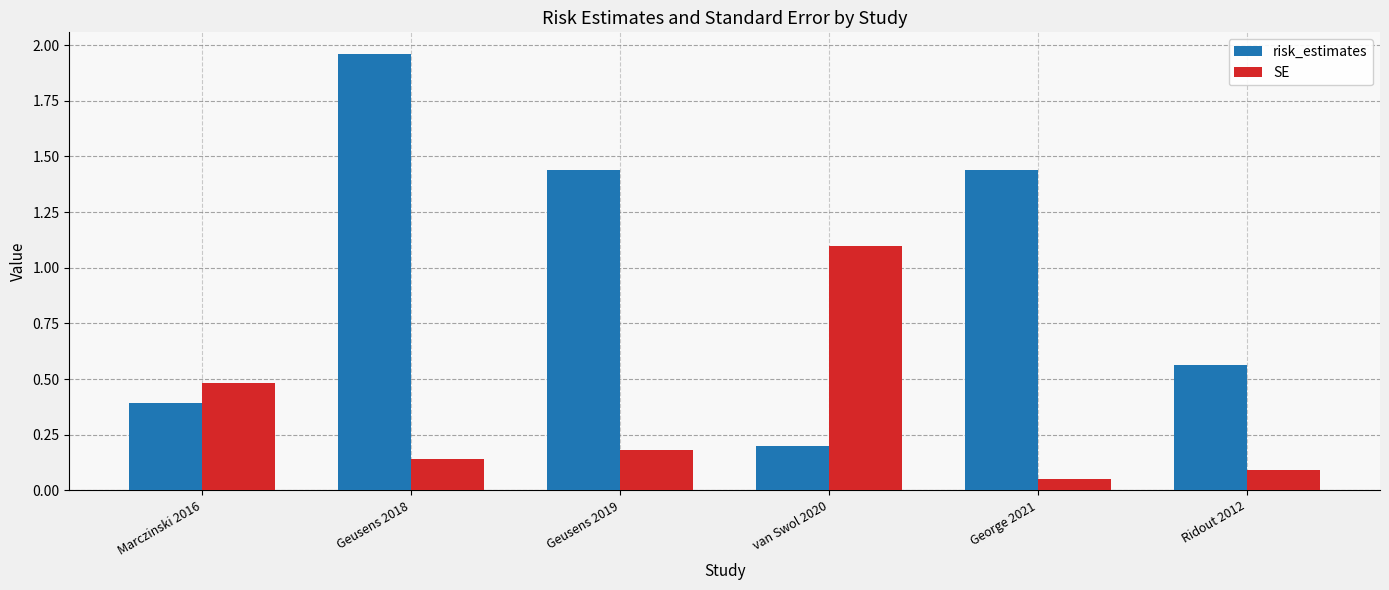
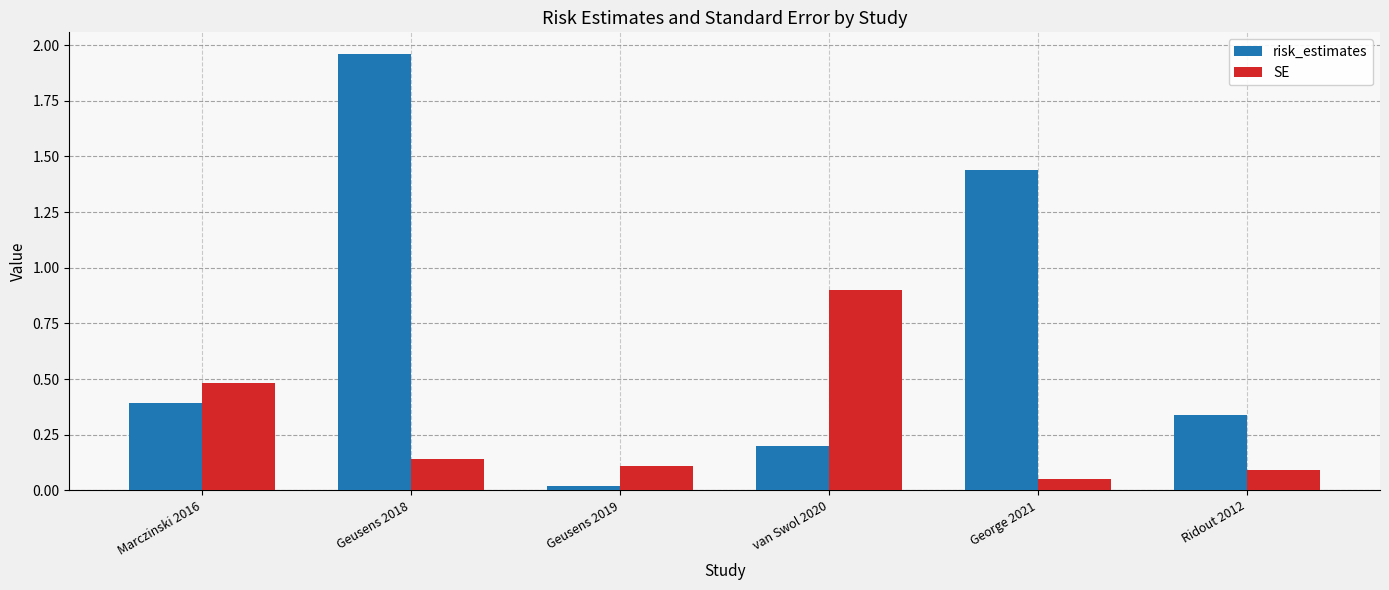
  {
    "risk_estimates": {
      "Marczinski 2016": 0.39,
      "Geusens 2018": 1.96,
-     "Geusens 2019": 1.44,
+     "Geusens 2019": 0.02,
      "van Swol 2020": 0.20,
      "George 2021": 1.44,
-     "Ridout 2012": 0.57
+     "Ridout 2012": 0.34
    },
    "SE": {
      "Marczinski 2016": 0.48,
      "Geusens 2018": 0.14,
-     "Geusens 2019": 0.18,
-     "van Swol 2020": 1.1,
+     "Geusens 2019": 0.11,
+     "van Swol 2020": 0.9,
      "George 2021": 0.05,
      "Ridout 2012": 0.09
    }
  }
